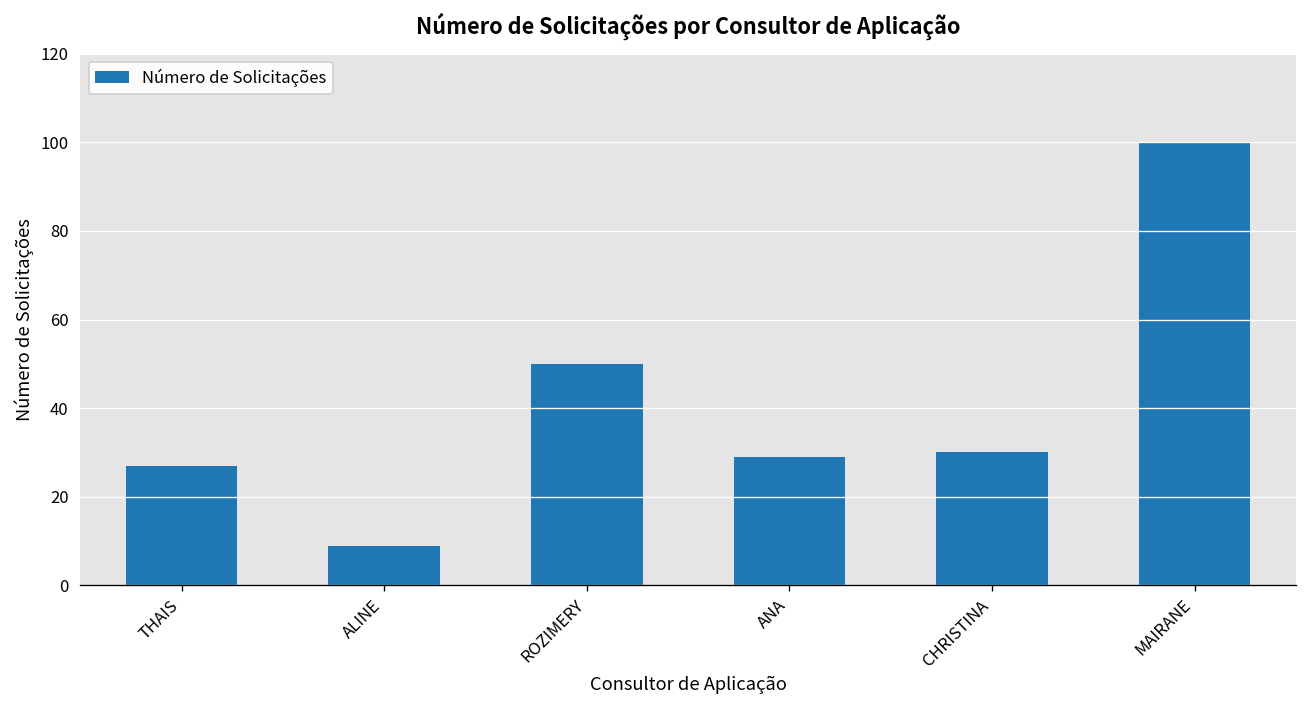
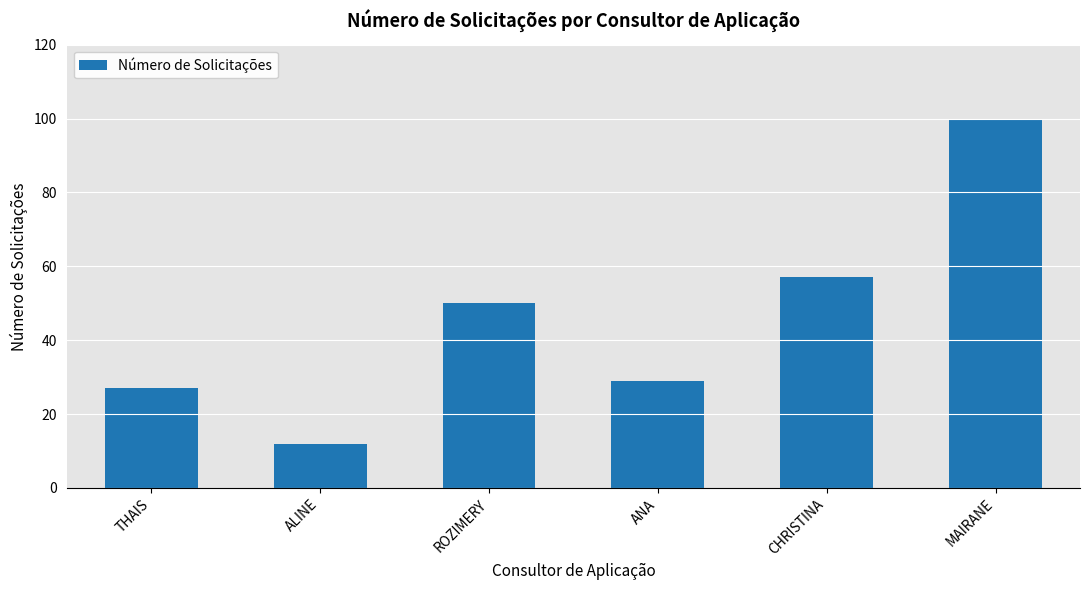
  {
    "THAIS": 27,
-   "ALINE": 9,
+   "ALINE": 12,
    "ROZIMERY": 50,
    "ANA": 29,
-   "CHRISTINA": 30,
+   "CHRISTINA": 57,
    "MAIRANE": 100
  }
